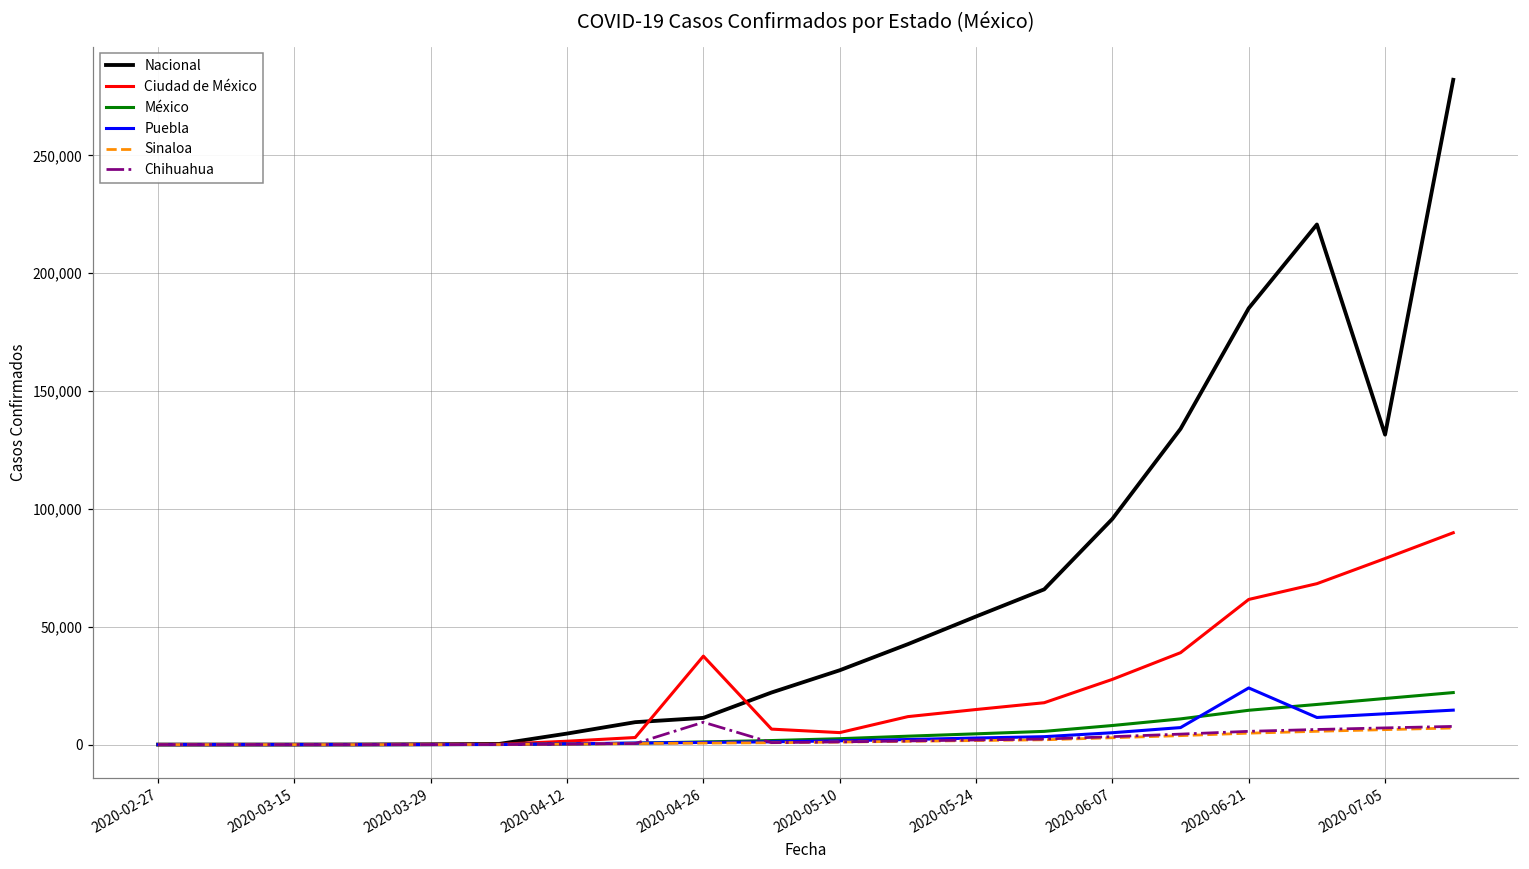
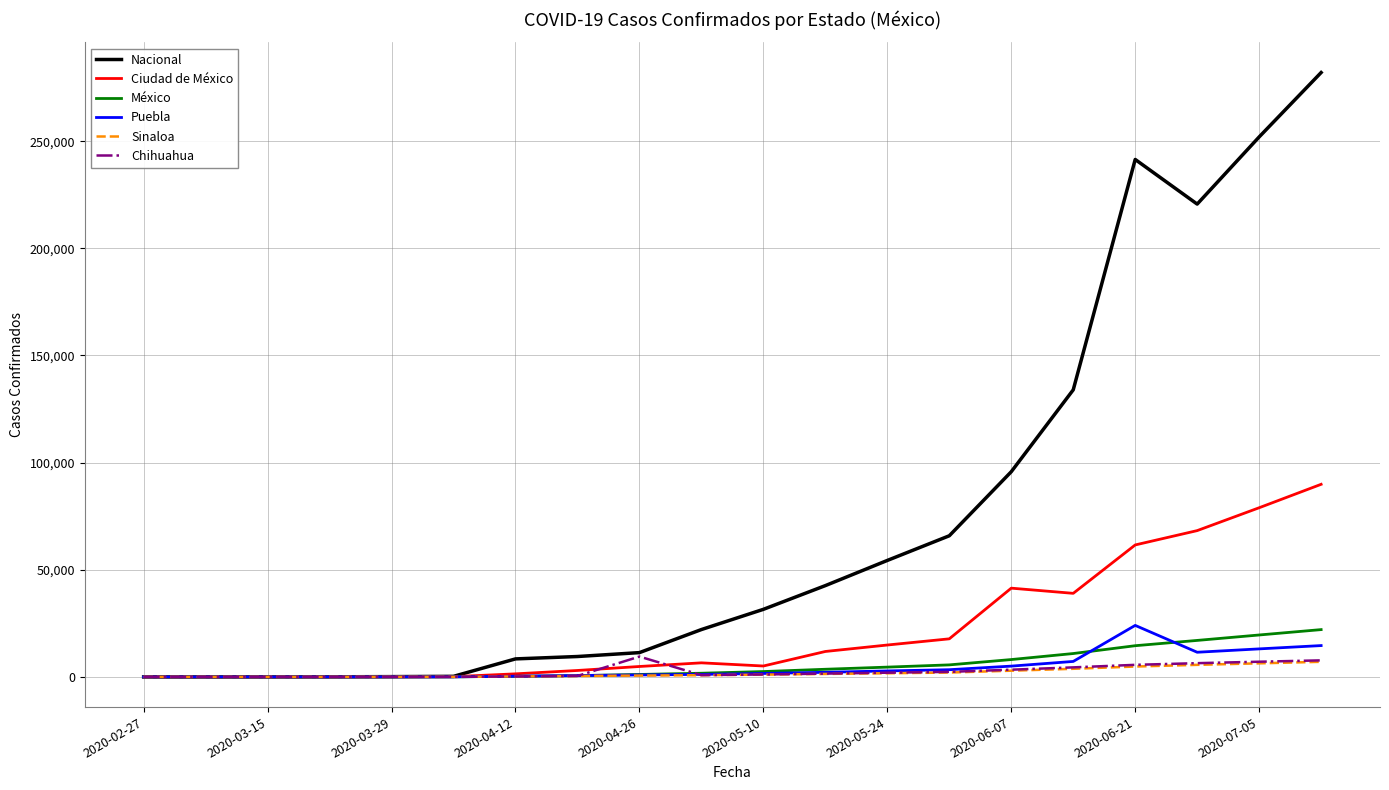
  {
    "Nacional": {
-     "2020-04-12": "5,000",
+     "2020-04-12": "8,000",
      "2020-04-26": "11,000",
      "2020-05-10": "32,000",
      "2020-05-24": "54,000",
      "2020-06-07": "96,000",
-     "2020-06-21": "185,000",
-     "2020-07-05": "131,000"
+     "2020-06-21": "241,000",
+     "2020-07-05": "252,000"
    },
    "Ciudad de México": {
-     "2020-04-26": "38,000",
+     "2020-04-26": "5,000",
      "2020-05-10": "5,000",
      "2020-05-24": "15,000",
-     "2020-06-07": "28,000",
+     "2020-06-07": "41,000",
      "2020-06-21": "62,000",
      "2020-07-05": "79,000"
    },
    "México": {
      "2020-05-24": "5,000",
      "2020-06-07": "8,000",
      "2020-06-21": "15,000",
      "2020-07-05": "20,000"
    },
    "Puebla": {
      "2020-06-07": "5,000",
      "2020-06-21": "24,000",
      "2020-07-05": "13,000"
    },
    "Chihuahua": {
      "2020-04-26": "9,000"
    }
  }
